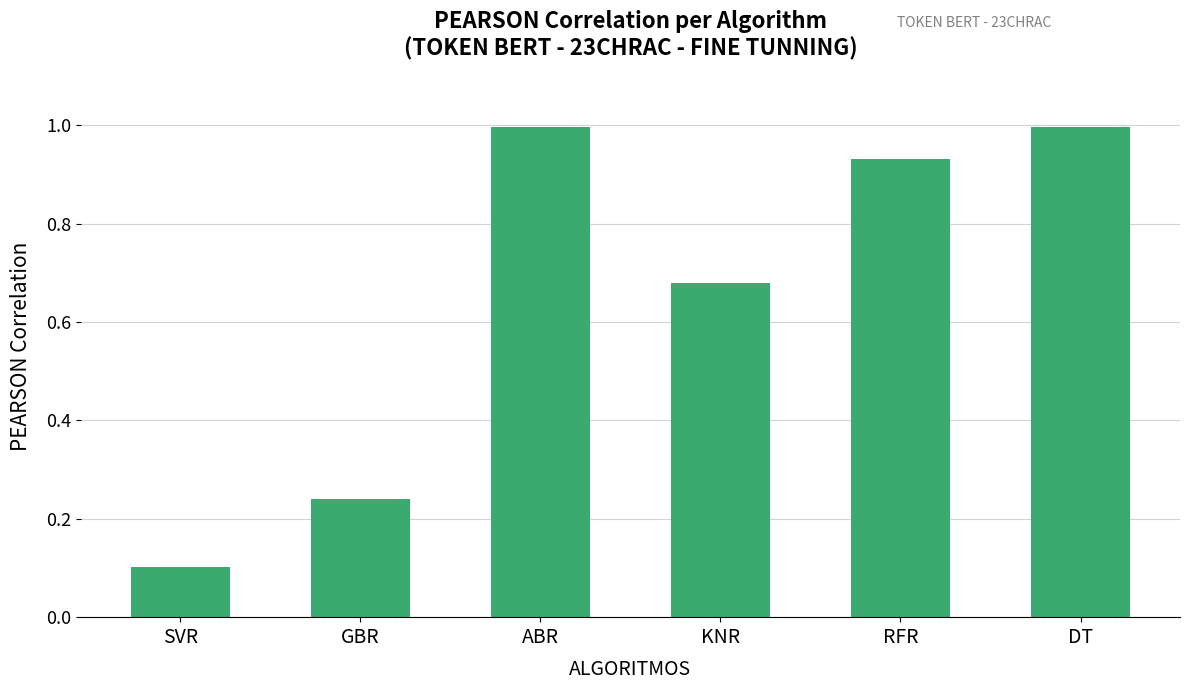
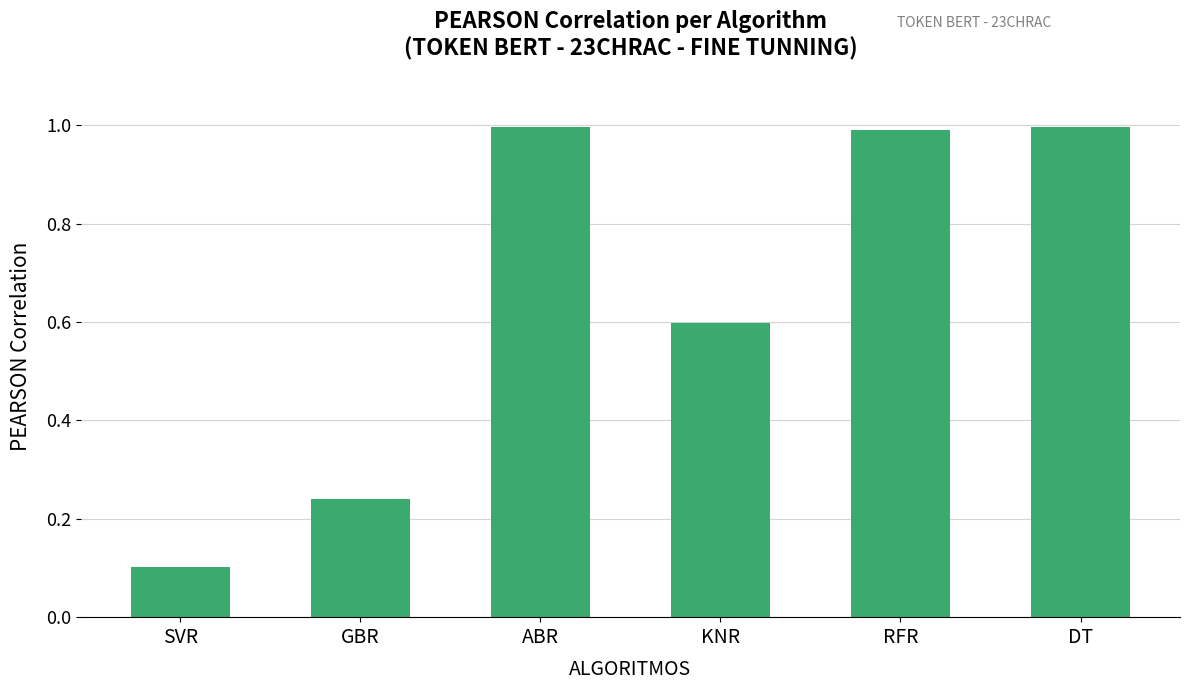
  {
    "SVR": 0.10,
    "GBR": 0.24,
    "ABR": 1.00,
-   "KNR": 0.68,
-   "RFR": 0.93,
+   "KNR": 0.60,
+   "RFR": 0.99,
    "DT": 1.00
  }
